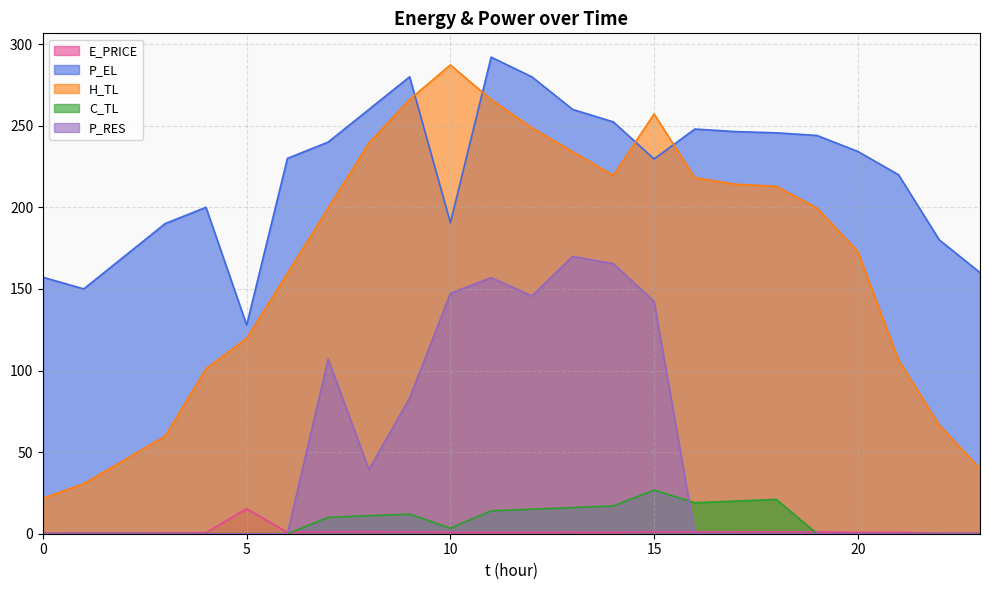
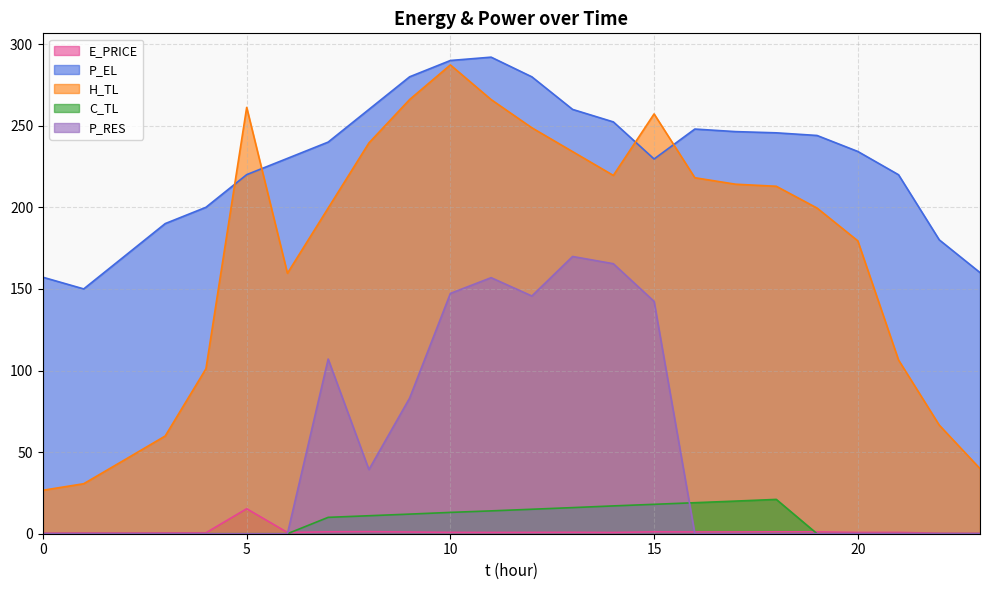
  {
    "E_PRICE": {
      "5": 15,
      "10": 1,
      "15": 1
    },
    "P_EL": {
      "0": 157,
-     "5": 128,
-     "10": 191,
+     "5": 220,
+     "10": 290,
      "15": 230,
      "20": 234
    },
    "H_TL": {
-     "0": 22,
-     "5": 120,
+     "0": 27,
+     "5": 261,
      "10": 287,
      "15": 257,
-     "20": 173
+     "20": 179
    },
    "C_TL": {
-     "10": 3,
-     "15": 27
+     "10": 13,
+     "15": 18
    },
    "P_RES": {
      "10": 147,
      "15": 142
    }
  }
